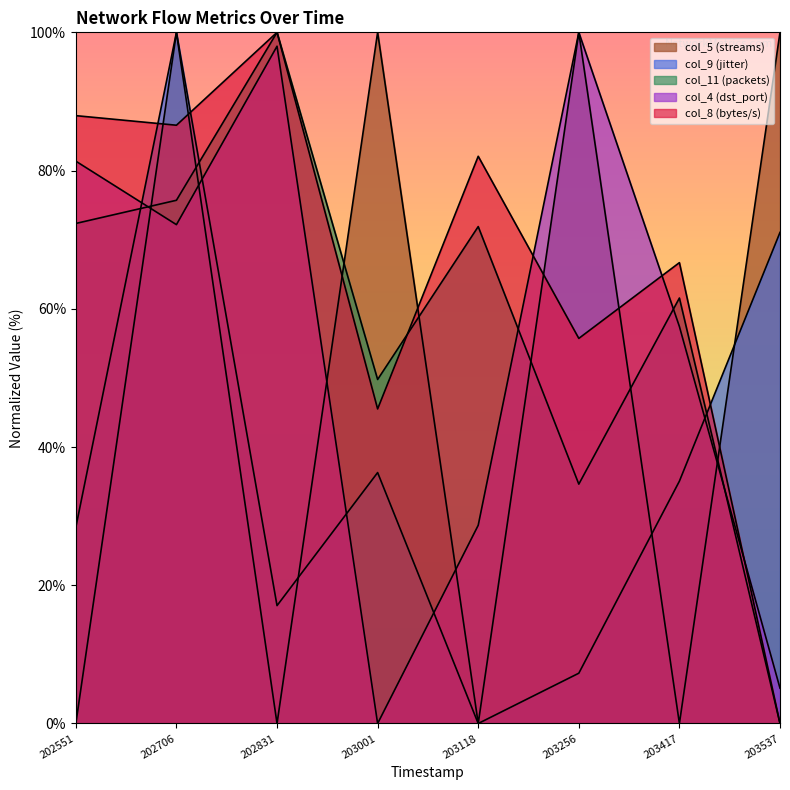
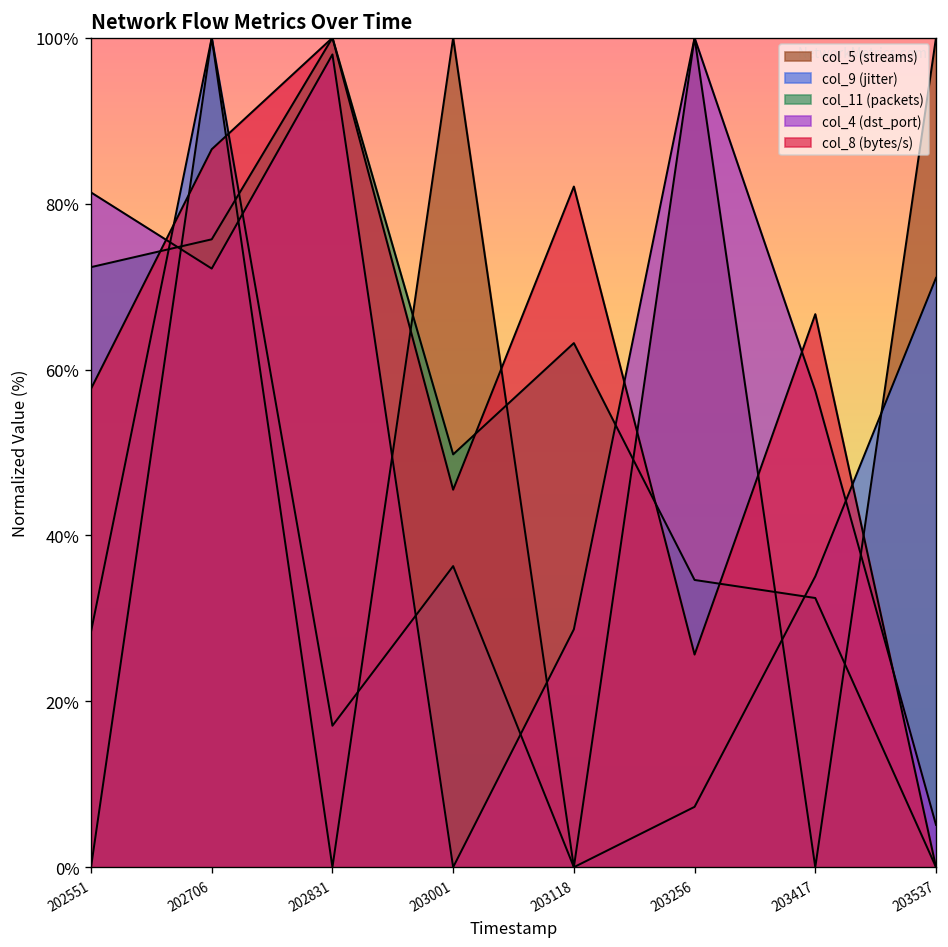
  {
    "col_5 (streams)": {
      "202551": "0%",
      "202831": "0%",
      "203001": "100%",
      "203417": "0%",
      "203537": "100%"
    },
    "col_9 (jitter)": {
      "202551": "28%",
      "202831": "17%",
      "203001": "36%",
      "203256": "7%",
      "203417": "35%",
      "203537": "71%"
    },
    "col_11 (packets)": {
      "202551": "72%",
      "202706": "76%",
      "203001": "50%",
-     "203118": "72%",
+     "203118": "63%",
      "203256": "35%",
-     "203417": "62%"
+     "203417": "32%"
    },
    "col_4 (dst_port)": {
      "202551": "81%",
      "202706": "72%",
      "202831": "98%",
      "203001": "0%",
      "203118": "29%",
      "203417": "57%",
      "203537": "5%"
    },
    "col_8 (bytes/s)": {
-     "202551": "88%",
+     "202551": "58%",
      "202706": "87%",
      "203001": "46%",
      "203118": "82%",
-     "203256": "56%",
+     "203256": "26%",
      "203417": "67%"
    }
  }
